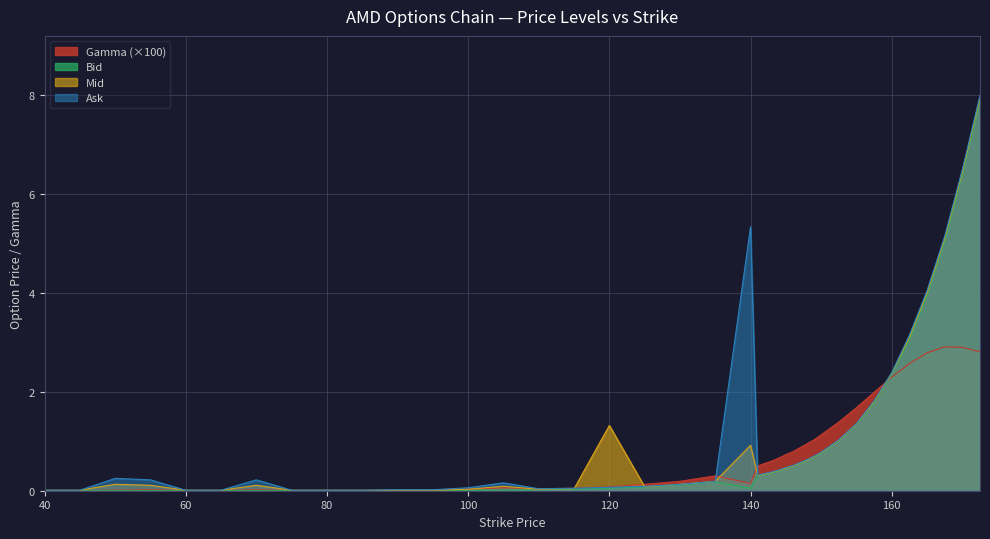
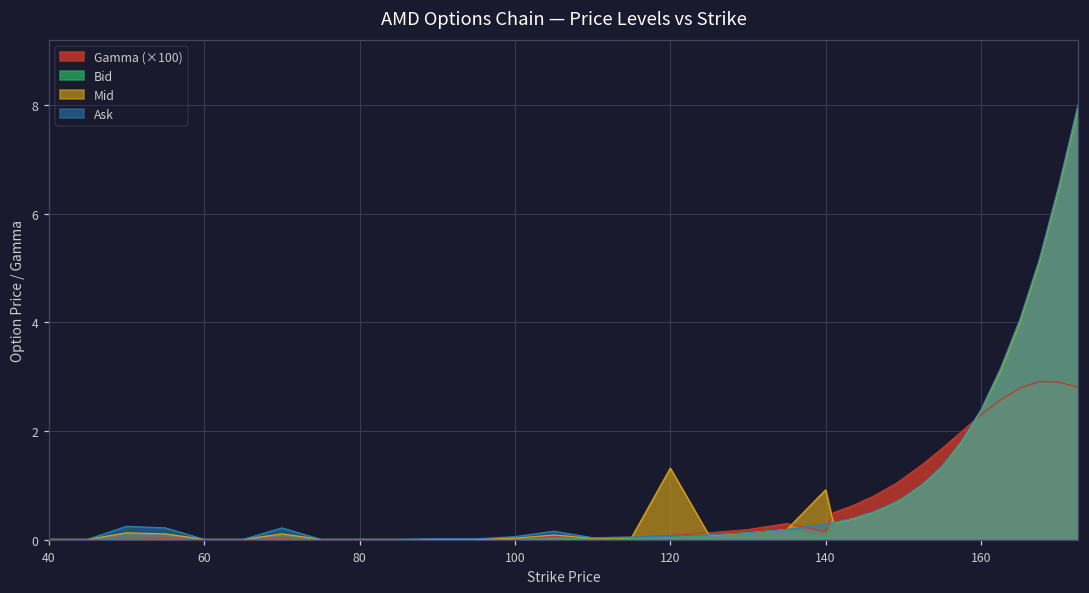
  {
    "Gamma (×100)": {
      "140": 0.2,
      "160": 2.3
    },
    "Bid": {
      "140": 0.1
    },
    "Mid": {
      "120": 1.3,
      "140": 0.9
    },
    "Ask": {
-     "140": 5.3
+     "140": 0.3
    }
  }
